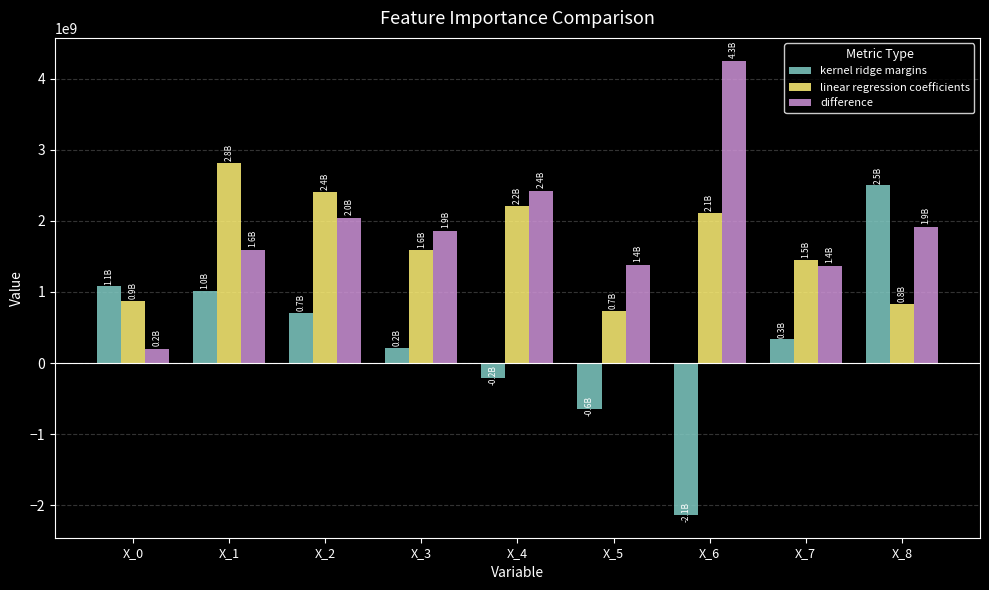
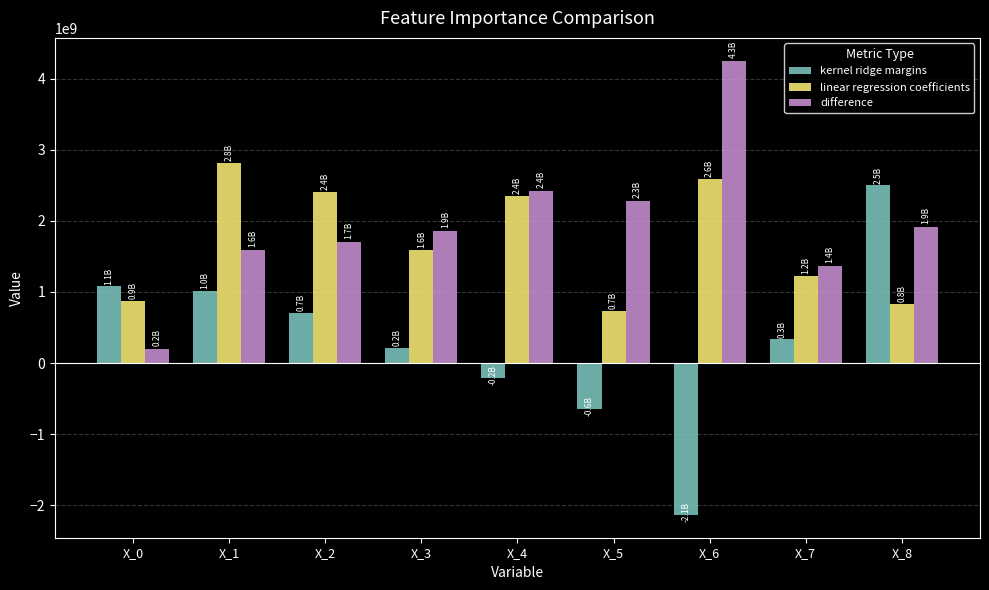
  {
    "kernel ridge margins": {
      "X_0": "1.1B",
      "X_1": "1.0B",
      "X_2": "0.7B",
      "X_3": "0.2B",
      "X_4": "-0.2B",
      "X_5": "-0.6B",
      "X_6": "-2.1B",
      "X_7": "0.3B",
      "X_8": "2.5B"
    },
    "linear regression coefficients": {
      "X_0": "0.9B",
      "X_1": "2.8B",
      "X_2": "2.4B",
      "X_3": "1.6B",
-     "X_4": "2.2B",
+     "X_4": "2.4B",
      "X_5": "0.7B",
-     "X_6": "2.1B",
-     "X_7": "1.5B",
+     "X_6": "2.6B",
+     "X_7": "1.2B",
      "X_8": "0.8B"
    },
    "difference": {
      "X_0": "0.2B",
      "X_1": "1.6B",
-     "X_2": "2.0B",
+     "X_2": "1.7B",
      "X_3": "1.9B",
      "X_4": "2.4B",
-     "X_5": "1.4B",
+     "X_5": "2.3B",
      "X_6": "4.3B",
      "X_7": "1.4B",
      "X_8": "1.9B"
    }
  }
